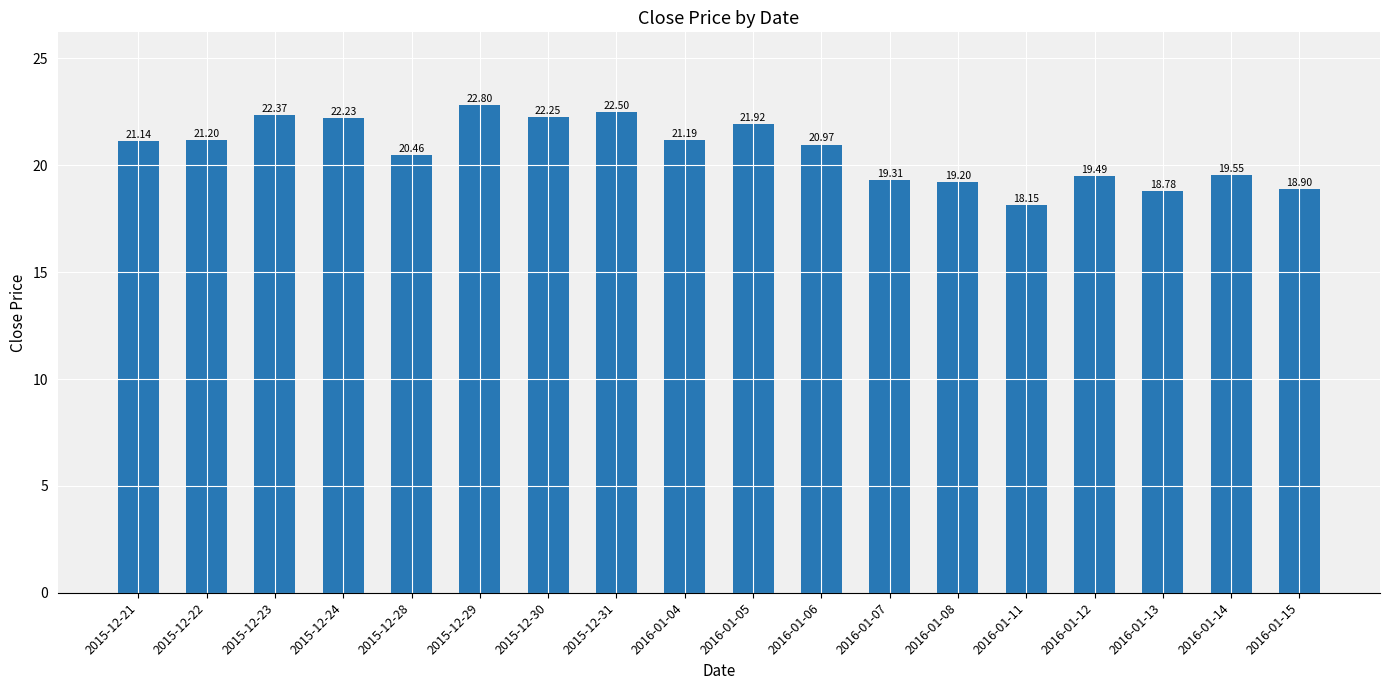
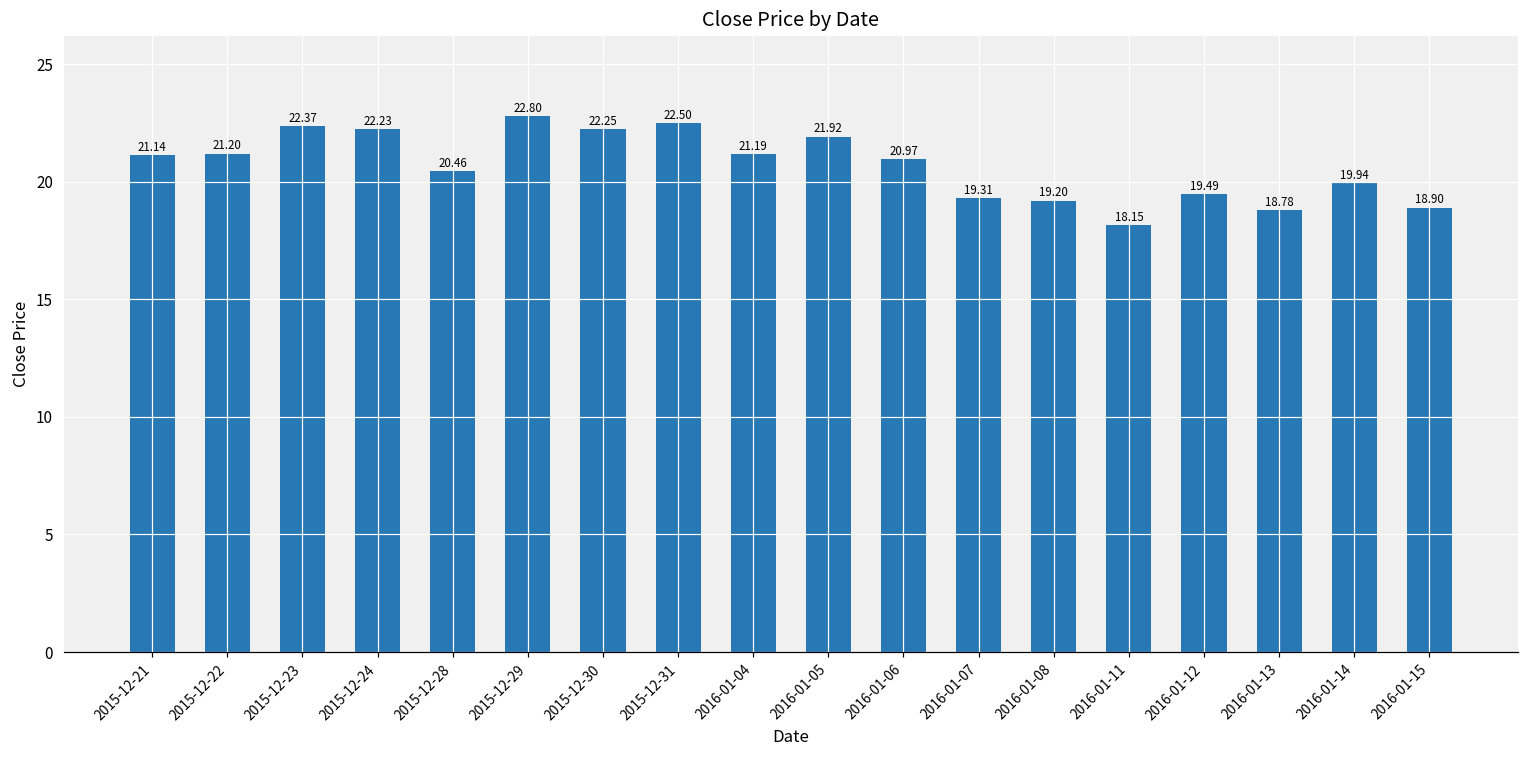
  {
    "2015-12-21": 21.14,
    "2015-12-22": 21.20,
    "2015-12-23": 22.37,
    "2015-12-24": 22.23,
    "2015-12-28": 20.46,
    "2015-12-29": 22.80,
    "2015-12-30": 22.25,
    "2015-12-31": 22.50,
    "2016-01-04": 21.19,
    "2016-01-05": 21.92,
    "2016-01-06": 20.97,
    "2016-01-07": 19.31,
    "2016-01-08": 19.20,
    "2016-01-11": 18.15,
    "2016-01-12": 19.49,
    "2016-01-13": 18.78,
-   "2016-01-14": 19.55,
+   "2016-01-14": 19.94,
    "2016-01-15": 18.90
  }
